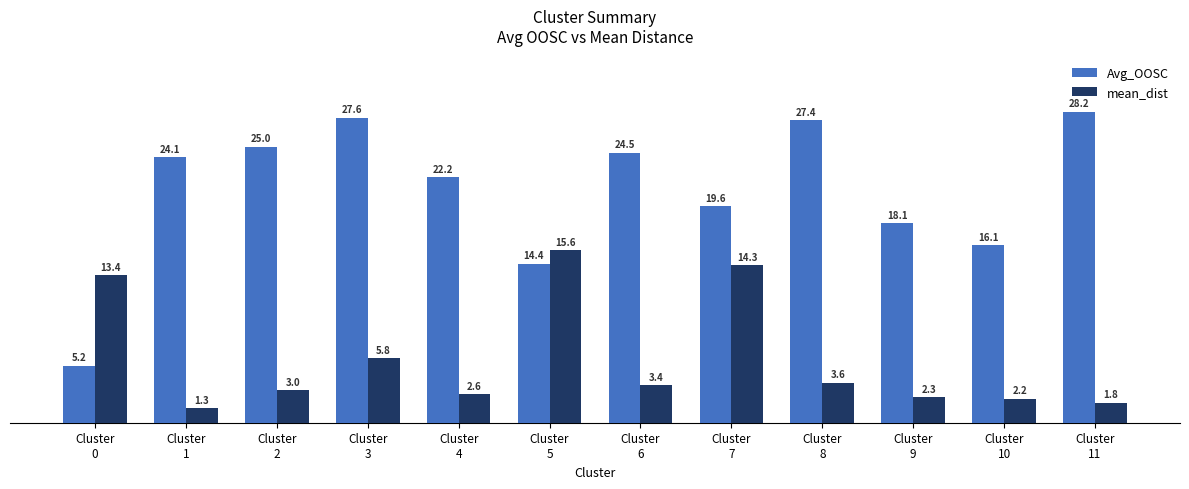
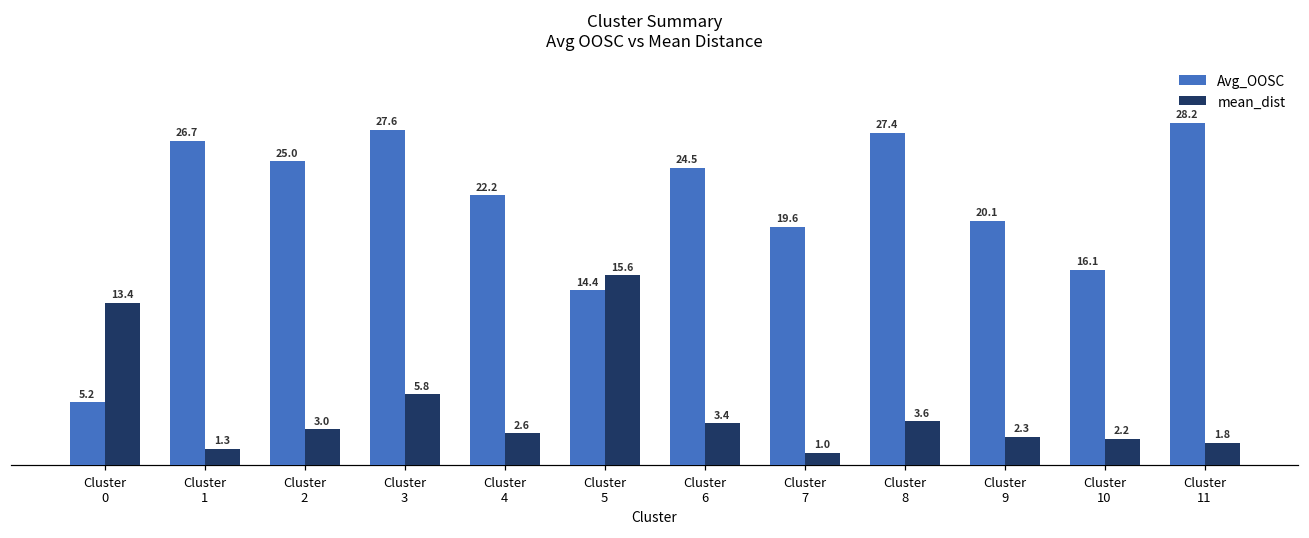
  {
    "Avg_OOSC": {
      "Cluster 0": 5.2,
-     "Cluster 1": 24.1,
+     "Cluster 1": 26.7,
      "Cluster 2": 25.0,
      "Cluster 3": 27.6,
      "Cluster 4": 22.2,
      "Cluster 5": 14.4,
      "Cluster 6": 24.5,
      "Cluster 7": 19.6,
      "Cluster 8": 27.4,
-     "Cluster 9": 18.1,
+     "Cluster 9": 20.1,
      "Cluster 10": 16.1,
      "Cluster 11": 28.2
    },
    "mean_dist": {
      "Cluster 0": 13.4,
      "Cluster 1": 1.3,
      "Cluster 2": 3.0,
      "Cluster 3": 5.8,
      "Cluster 4": 2.6,
      "Cluster 5": 15.6,
      "Cluster 6": 3.4,
-     "Cluster 7": 14.3,
+     "Cluster 7": 1.0,
      "Cluster 8": 3.6,
      "Cluster 9": 2.3,
      "Cluster 10": 2.2,
      "Cluster 11": 1.8
    }
  }
